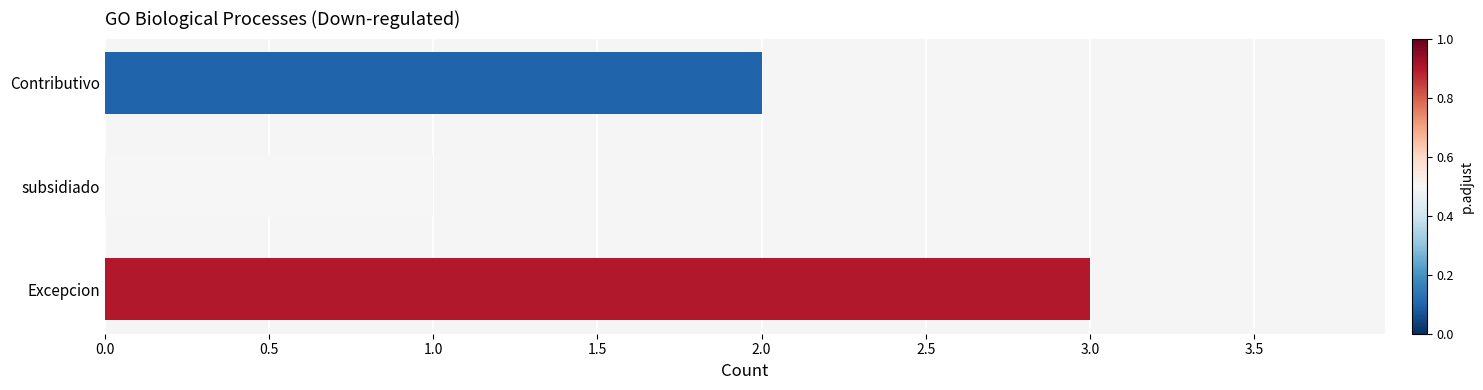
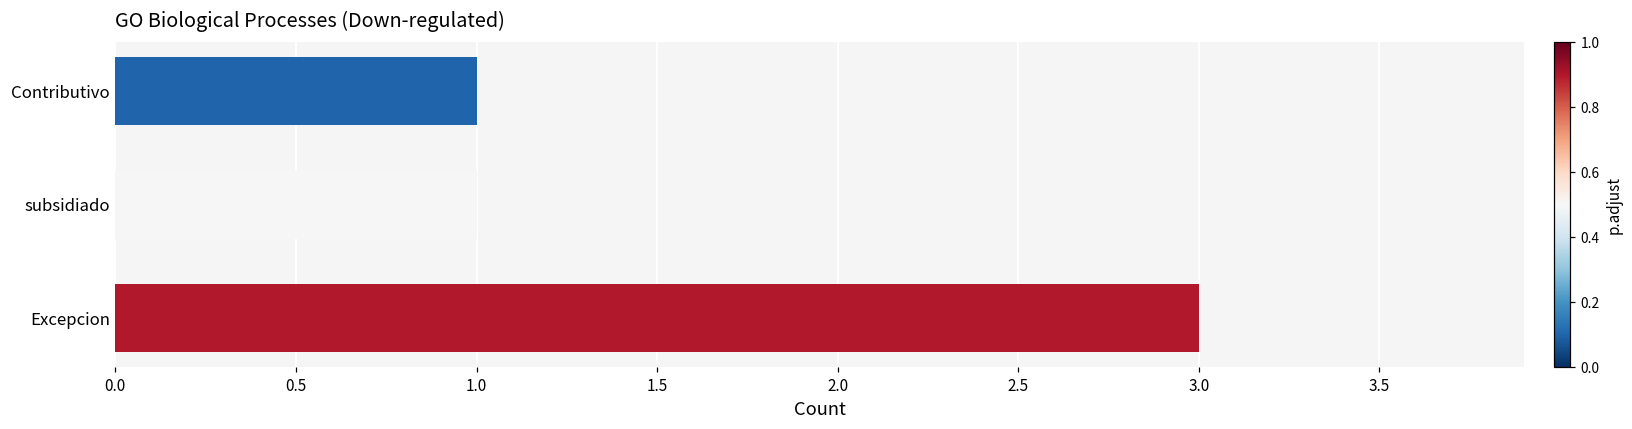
  {
-   "Contributivo": 2,
+   "Contributivo": 1,
    "subsidiado": 1,
    "Excepcion": 3
  }
